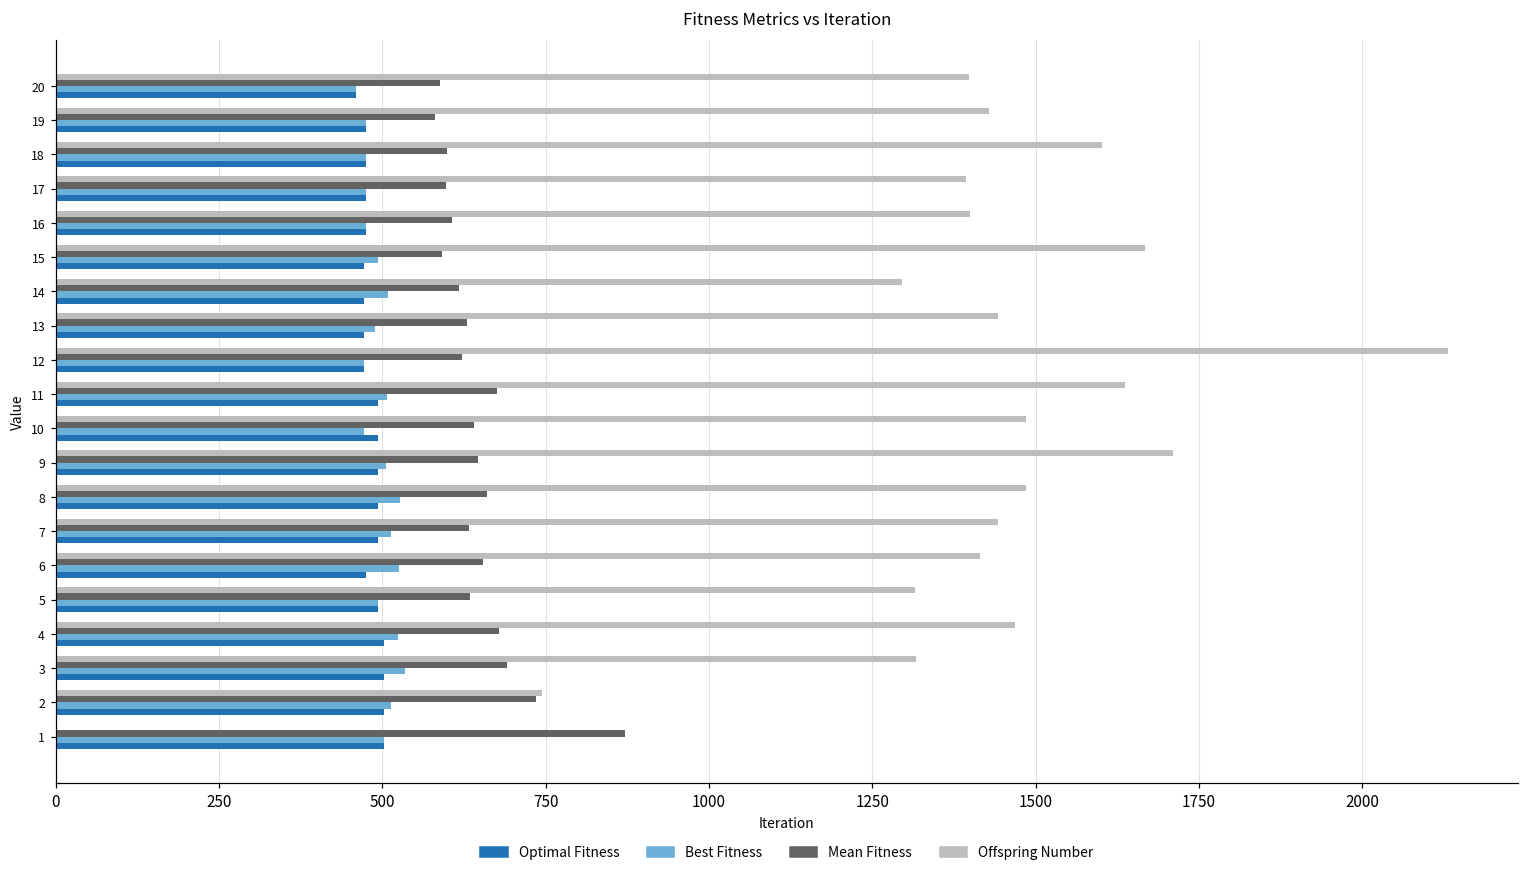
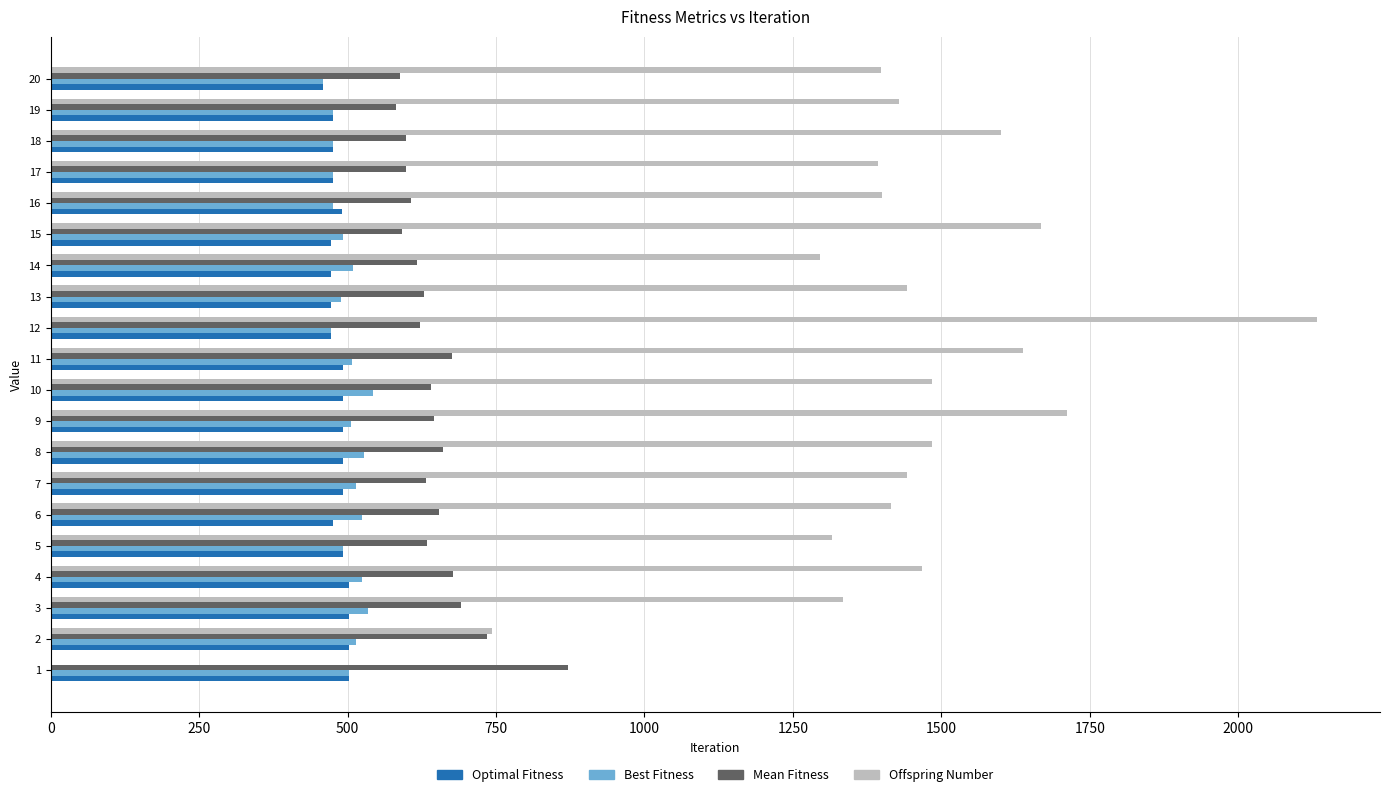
  {
    "Optimal Fitness": {
      "20": 460,
      "19": 480,
      "18": 480,
      "17": 480,
-     "16": 480,
+     "16": 490,
      "15": 470,
      "14": 470,
      "13": 470,
      "12": 470,
      "11": 490,
      "10": 490,
      "9": 490,
      "8": 490,
      "7": 490,
      "6": 480,
      "5": 490,
      "4": 500,
      "3": 500,
      "2": 500,
      "1": 500
    },
    "Best Fitness": {
      "20": 460,
      "19": 480,
      "18": 480,
      "17": 480,
      "16": 480,
      "15": 490,
      "14": 510,
      "13": 490,
      "12": 470,
      "11": 510,
-     "10": 470,
+     "10": 540,
      "9": 510,
      "8": 530,
      "7": 510,
      "6": 530,
      "5": 490,
      "4": 520,
      "3": 540,
      "2": 510,
      "1": 500
    },
    "Mean Fitness": {
      "20": 590,
      "19": 580,
      "18": 600,
      "17": 600,
      "16": 610,
      "15": 590,
      "14": 620,
      "13": 630,
      "12": 620,
      "11": 680,
      "10": 640,
      "9": 650,
      "8": 660,
      "7": 630,
      "6": 650,
      "5": 630,
      "4": 680,
      "3": 690,
      "2": 740,
      "1": 870
    },
    "Offspring Number": {
      "20": 1400,
      "19": 1430,
      "18": 1600,
      "17": 1390,
      "16": 1400,
      "15": 1670,
      "14": 1300,
      "13": 1440,
      "12": 2130,
      "11": 1640,
      "10": 1490,
      "9": 1710,
      "8": 1490,
      "7": 1440,
      "6": 1420,
      "5": 1320,
      "4": 1470,
-     "3": 1320,
+     "3": 1330,
      "2": 740,
      "1": 0
    }
  }
